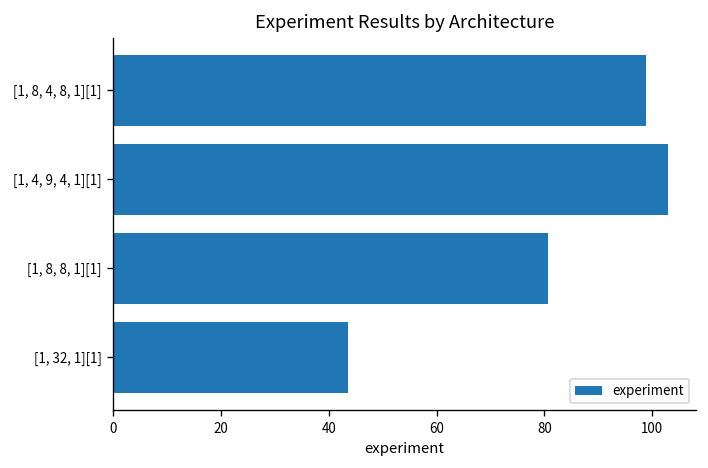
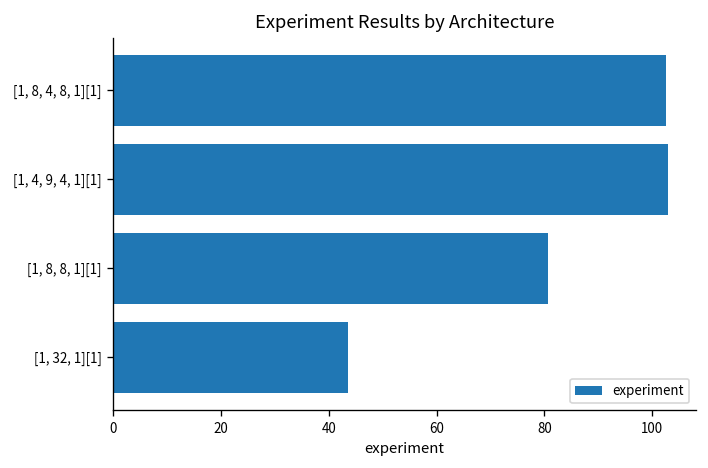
  {
-   "[1, 8, 4, 8, 1][1]": 99,
+   "[1, 8, 4, 8, 1][1]": 103,
    "[1, 4, 9, 4, 1][1]": 103,
    "[1, 8, 8, 1][1]": 81,
    "[1, 32, 1][1]": 44
  }
